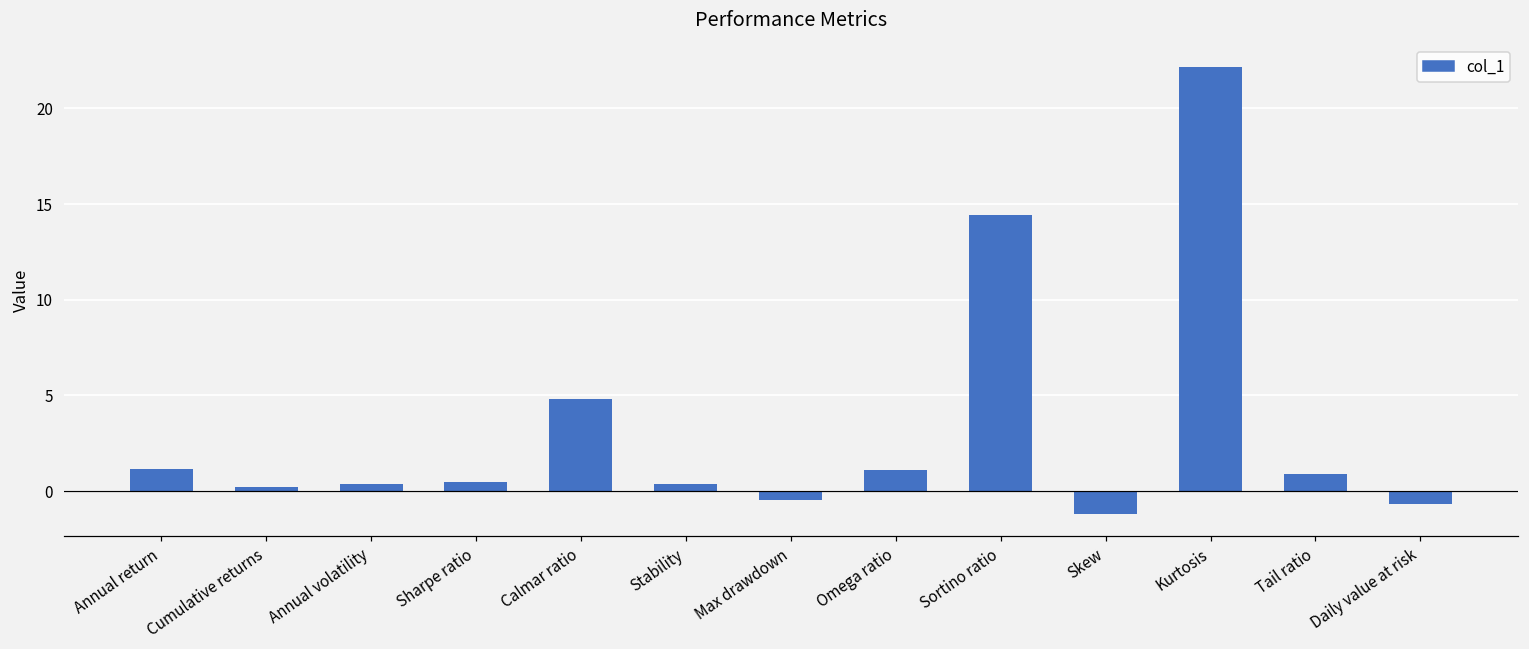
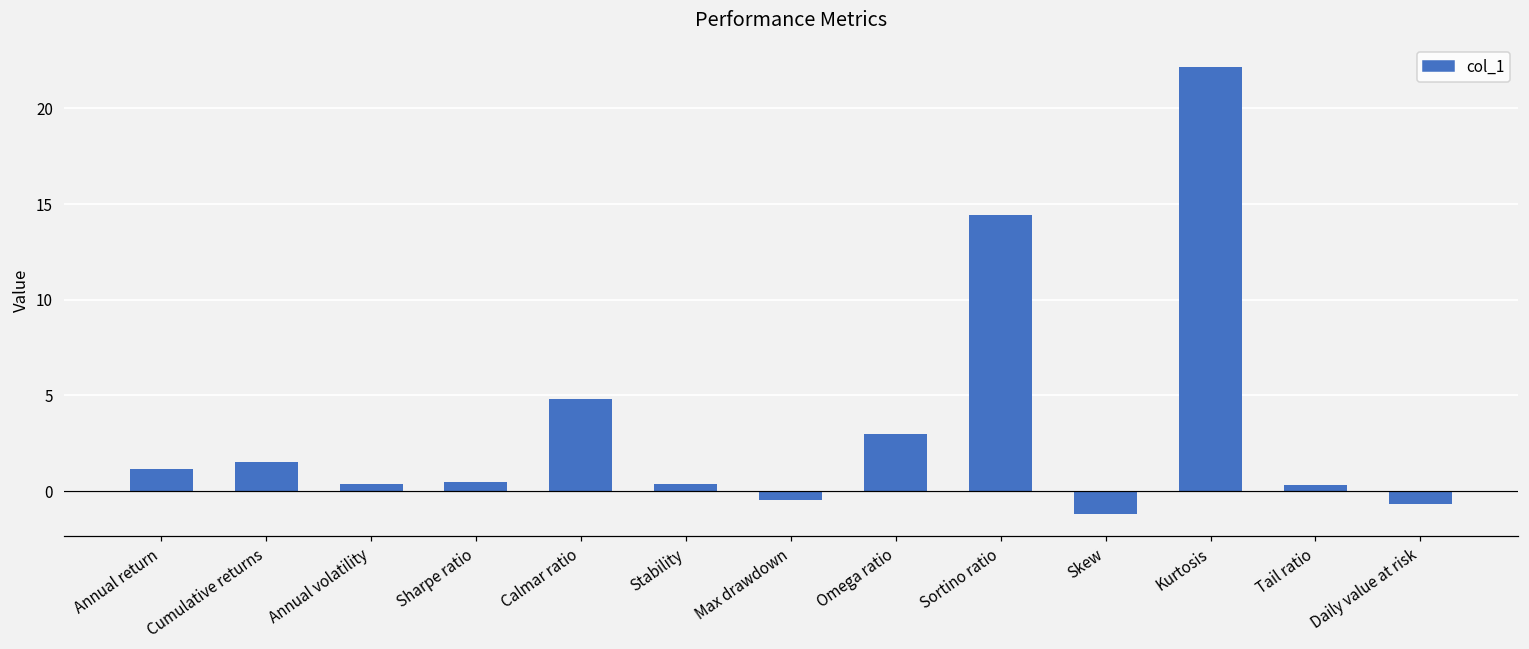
  {
    "Annual return": 1.2,
-   "Cumulative returns": 0.2,
+   "Cumulative returns": 1.5,
    "Annual volatility": 0.3,
    "Sharpe ratio": 0.5,
    "Calmar ratio": 4.8,
    "Stability": 0.4,
    "Max drawdown": -0.4,
-   "Omega ratio": 1.1,
+   "Omega ratio": 3.0,
    "Sortino ratio": 14.4,
    "Skew": -1.2,
    "Kurtosis": 22.2,
-   "Tail ratio": 0.9,
+   "Tail ratio": 0.3,
    "Daily value at risk": -0.7
  }
